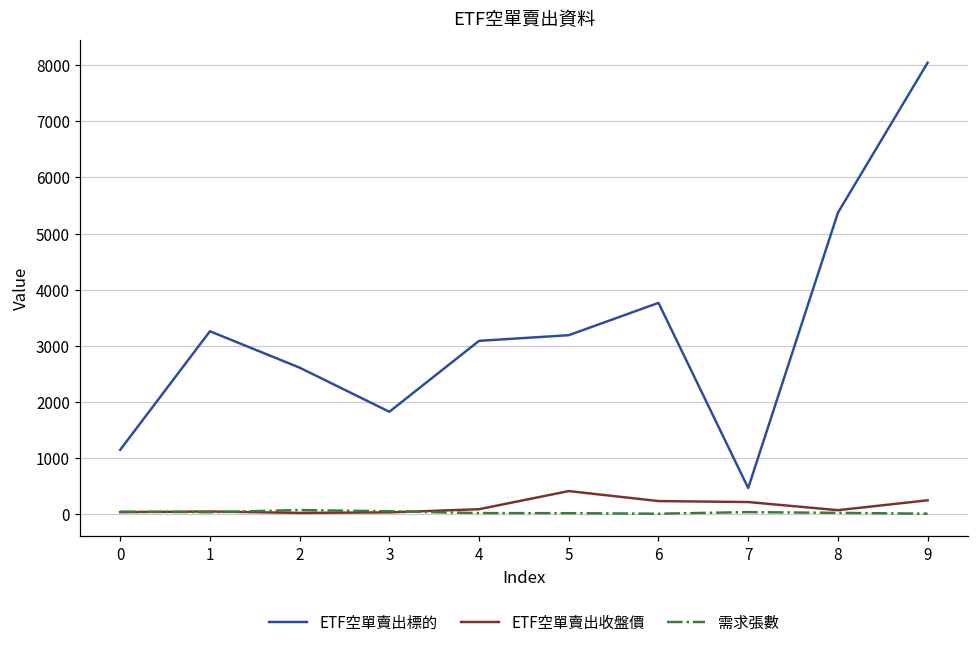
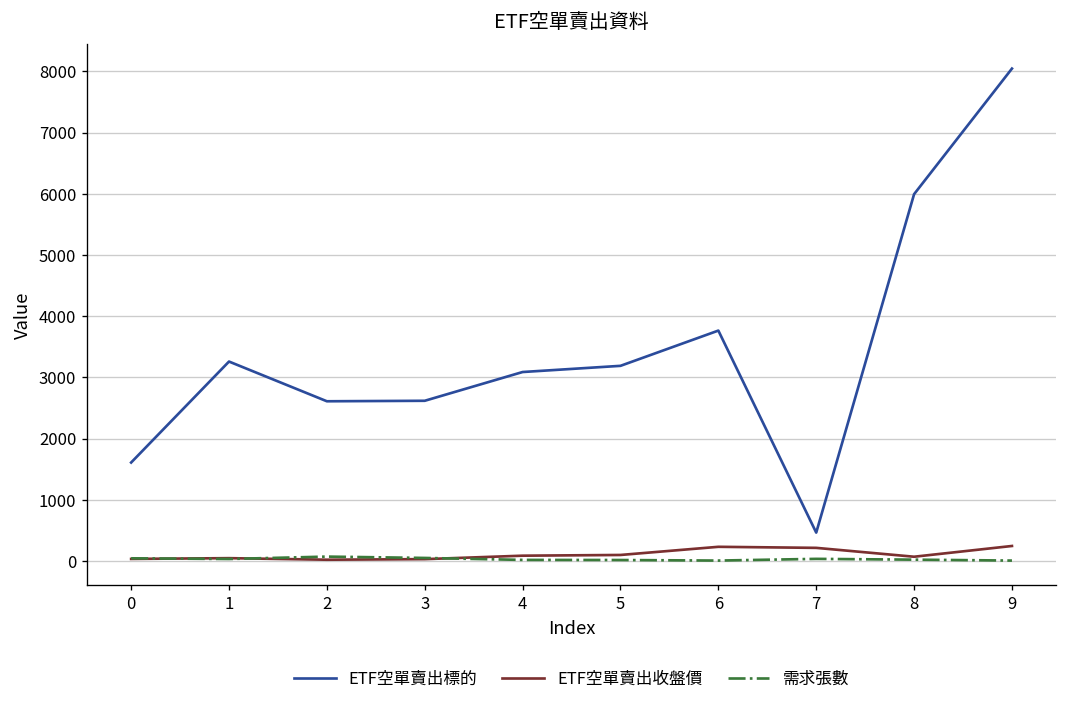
  {
    "ETF空單賣出標的": {
-     "0": 1100,
+     "0": 1600,
      "1": 3300,
      "2": 2600,
-     "3": 1800,
+     "3": 2600,
      "4": 3100,
      "5": 3200,
      "6": 3800,
      "7": 500,
-     "8": 5400,
+     "8": 6000,
      "9": 8000
    },
    "ETF空單賣出收盤價": {
      "2": 0,
      "4": 100,
-     "5": 400,
+     "5": 100,
      "6": 200,
      "7": 200,
      "9": 200
    },
    "需求張數": {
      "2": 100,
      "4": 0,
      "5": 0,
      "6": 0,
      "7": 0,
      "9": 0
    }
  }
